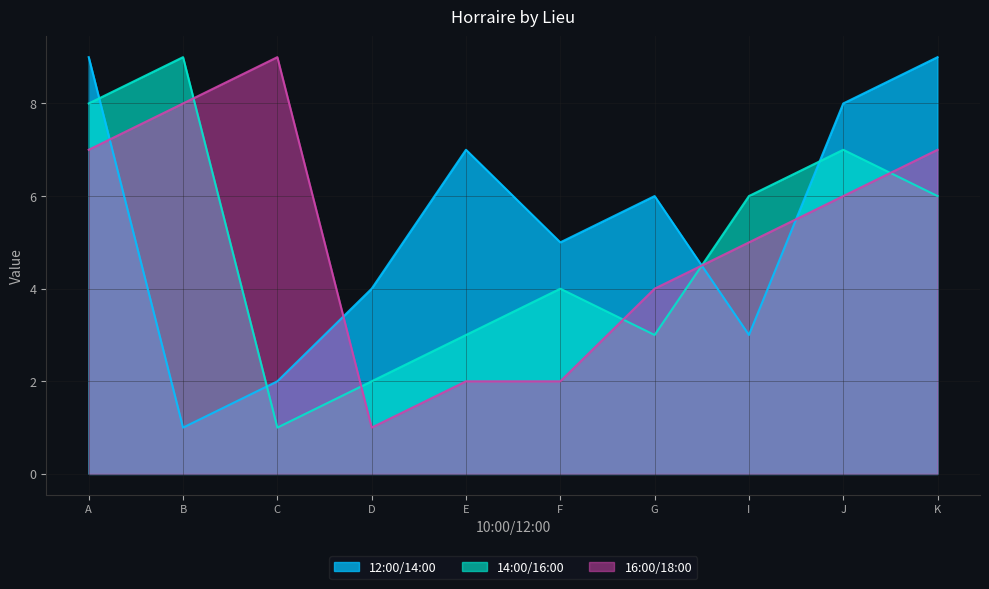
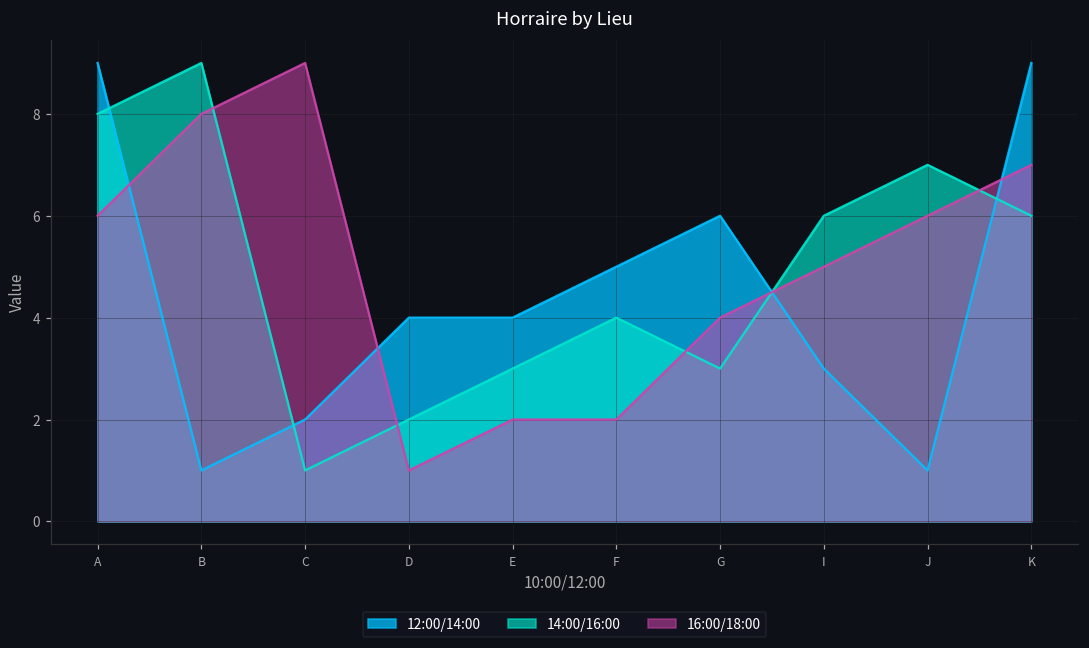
  {
    "12:00/14:00": {
      "A": 9,
      "B": 1,
      "C": 2,
      "D": 4,
-     "E": 7,
+     "E": 4,
      "F": 5,
      "G": 6,
      "I": 3,
-     "J": 8,
+     "J": 1,
      "K": 9
    },
    "14:00/16:00": {
      "A": 8,
      "B": 9,
      "C": 1,
      "D": 2,
      "E": 3,
      "F": 4,
      "G": 3,
      "I": 6,
      "J": 7,
      "K": 6
    },
    "16:00/18:00": {
-     "A": 7,
+     "A": 6,
      "B": 8,
      "C": 9,
      "D": 1,
      "E": 2,
      "F": 2,
      "G": 4,
      "I": 5,
      "J": 6,
      "K": 7
    }
  }
